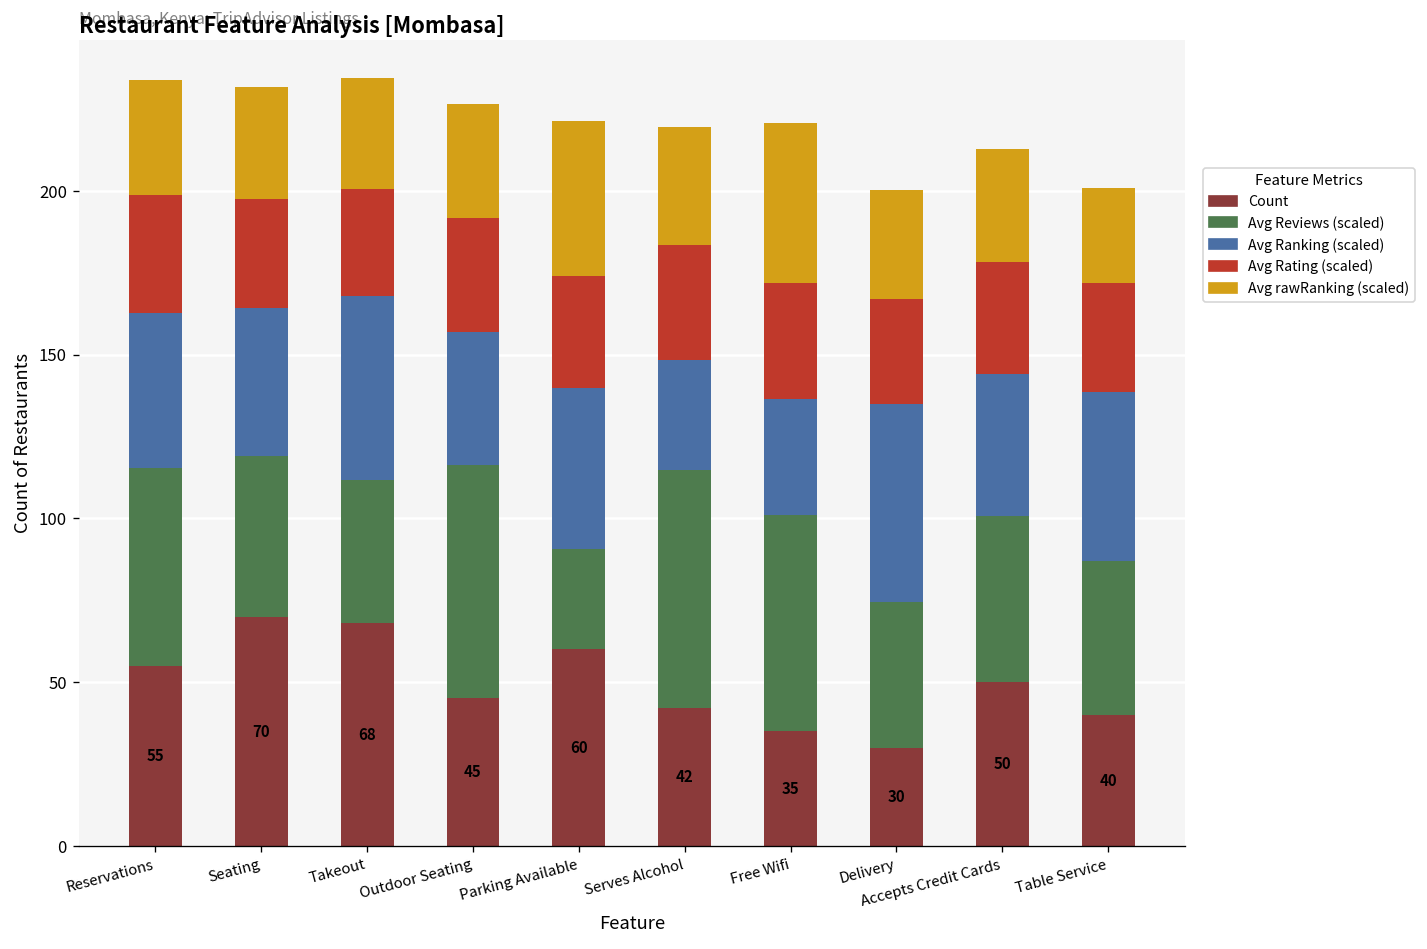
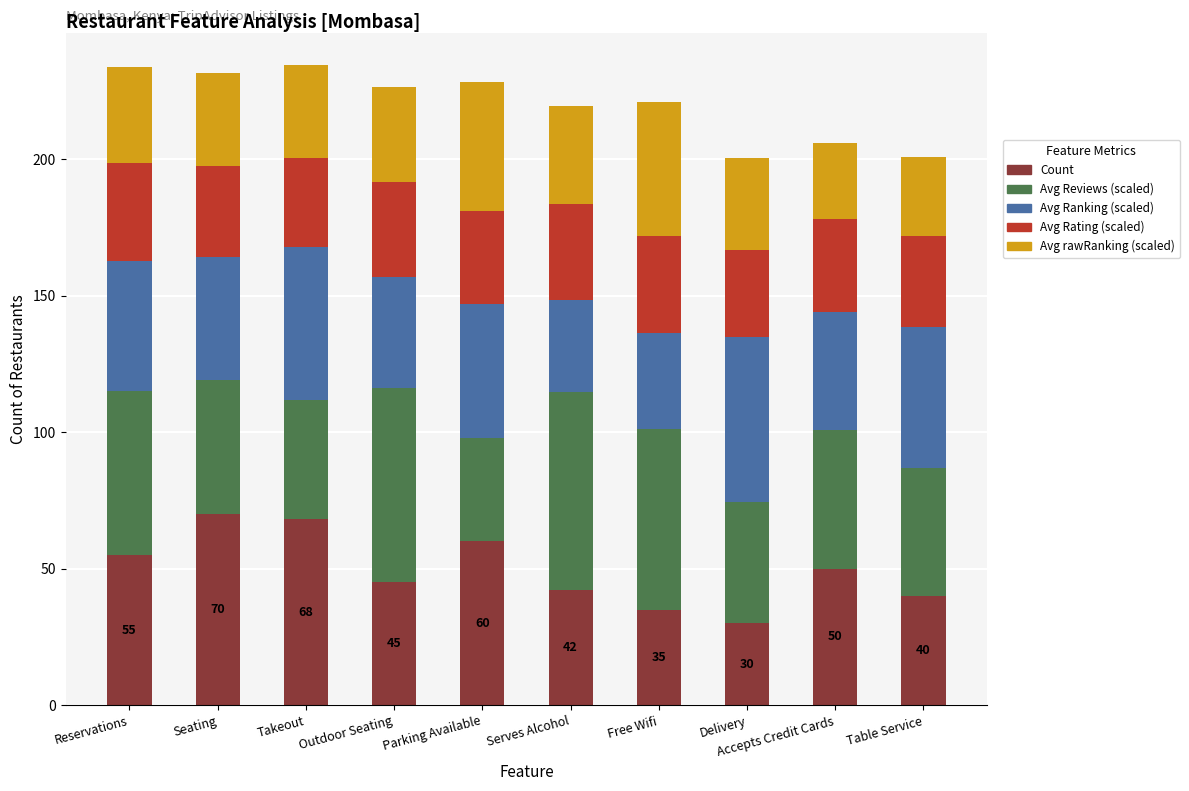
  {
    "Avg Reviews (scaled)": {
      "Reservations": 60,
      "Seating": 49,
      "Takeout": 44,
      "Outdoor Seating": 71,
-     "Parking Available": 31,
+     "Parking Available": 38,
      "Serves Alcohol": 73,
      "Free Wifi": 66,
      "Delivery": 45,
      "Accepts Credit Cards": 51,
      "Table Service": 47
    },
    "Avg Ranking (scaled)": {
      "Reservations": 47,
      "Seating": 45,
      "Takeout": 56,
      "Outdoor Seating": 41,
      "Parking Available": 49,
      "Serves Alcohol": 34,
      "Free Wifi": 35,
      "Delivery": 60,
      "Accepts Credit Cards": 43,
      "Table Service": 52
    },
    "Avg rawRanking (scaled)": {
      "Reservations": 35,
      "Seating": 34,
      "Takeout": 34,
      "Outdoor Seating": 35,
      "Parking Available": 48,
      "Serves Alcohol": 36,
      "Free Wifi": 49,
      "Delivery": 34,
-     "Accepts Credit Cards": 35,
+     "Accepts Credit Cards": 28,
      "Table Service": 29
    }
  }
